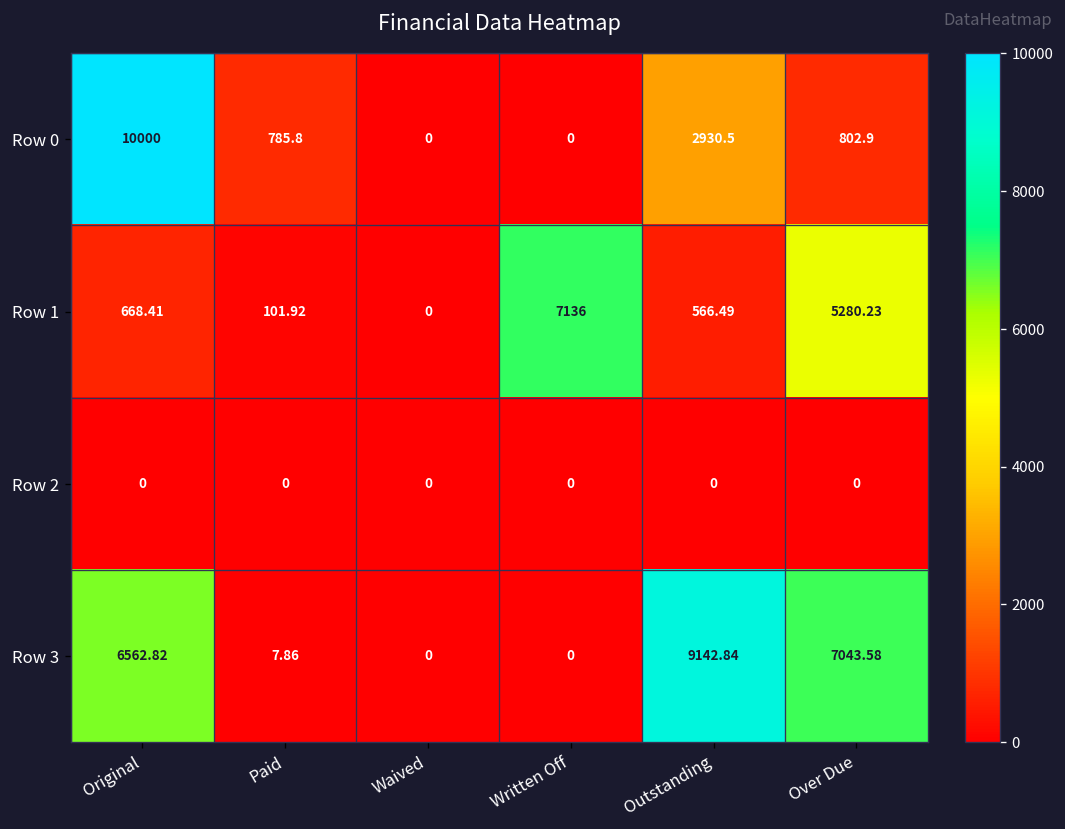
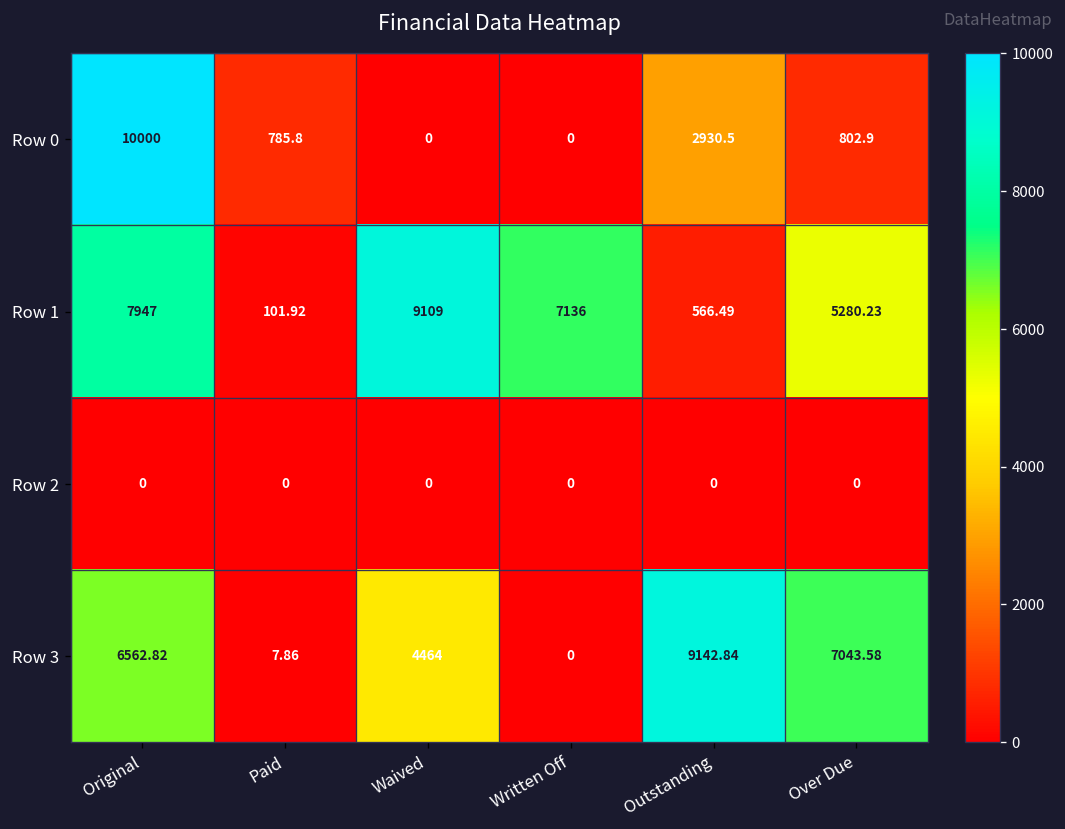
  {
    "Row 0": {
      "Original": 10000,
      "Paid": 785.8,
      "Waived": 0,
      "Written Off": 0,
      "Outstanding": 2930.5,
      "Over Due": 802.9
    },
    "Row 1": {
-     "Original": 668.41,
+     "Original": 7947,
      "Paid": 101.92,
-     "Waived": 0,
+     "Waived": 9109,
      "Written Off": 7136,
      "Outstanding": 566.49,
      "Over Due": 5280.23
    },
    "Row 2": {
      "Original": 0,
      "Paid": 0,
      "Waived": 0,
      "Written Off": 0,
      "Outstanding": 0,
      "Over Due": 0
    },
    "Row 3": {
      "Original": 6562.82,
      "Paid": 7.86,
-     "Waived": 0,
+     "Waived": 4464,
      "Written Off": 0,
      "Outstanding": 9142.84,
      "Over Due": 7043.58
    }
  }
